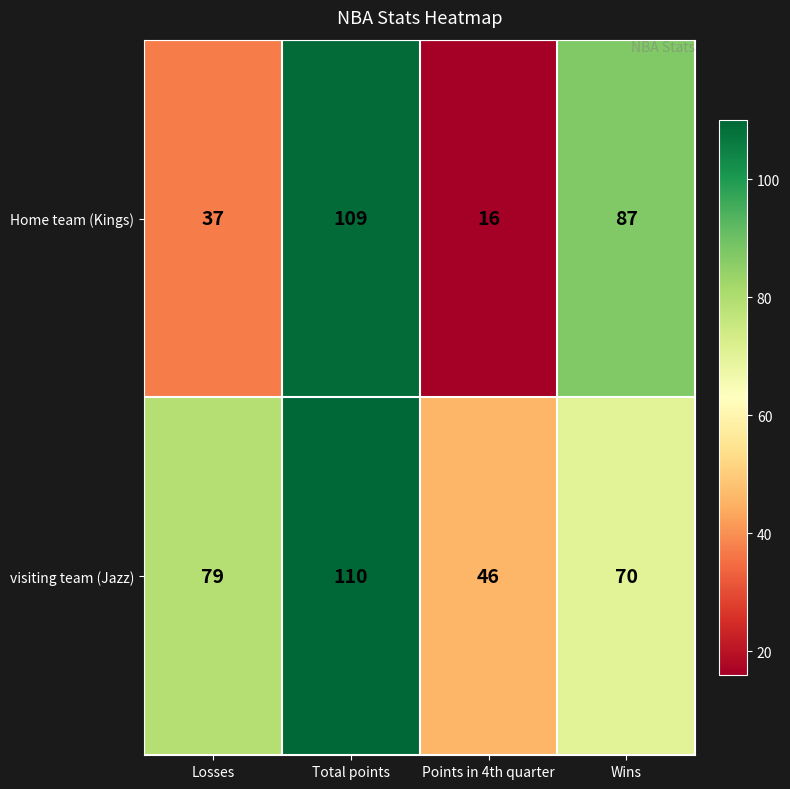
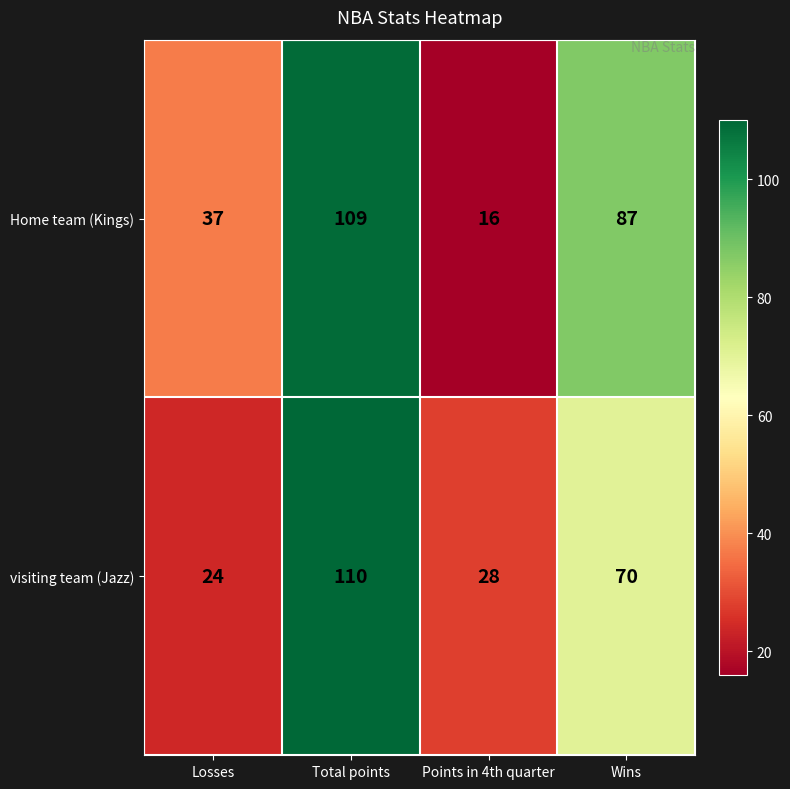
  {
    "Home team (Kings)": {
      "Losses": 37,
      "Total points": 109,
      "Points in 4th quarter": 16
    },
    "visiting team (Jazz)": {
-     "Losses": 79,
+     "Losses": 24,
      "Total points": 110,
-     "Points in 4th quarter": 46,
+     "Points in 4th quarter": 28,
      "Wins": 70
    }
  }
